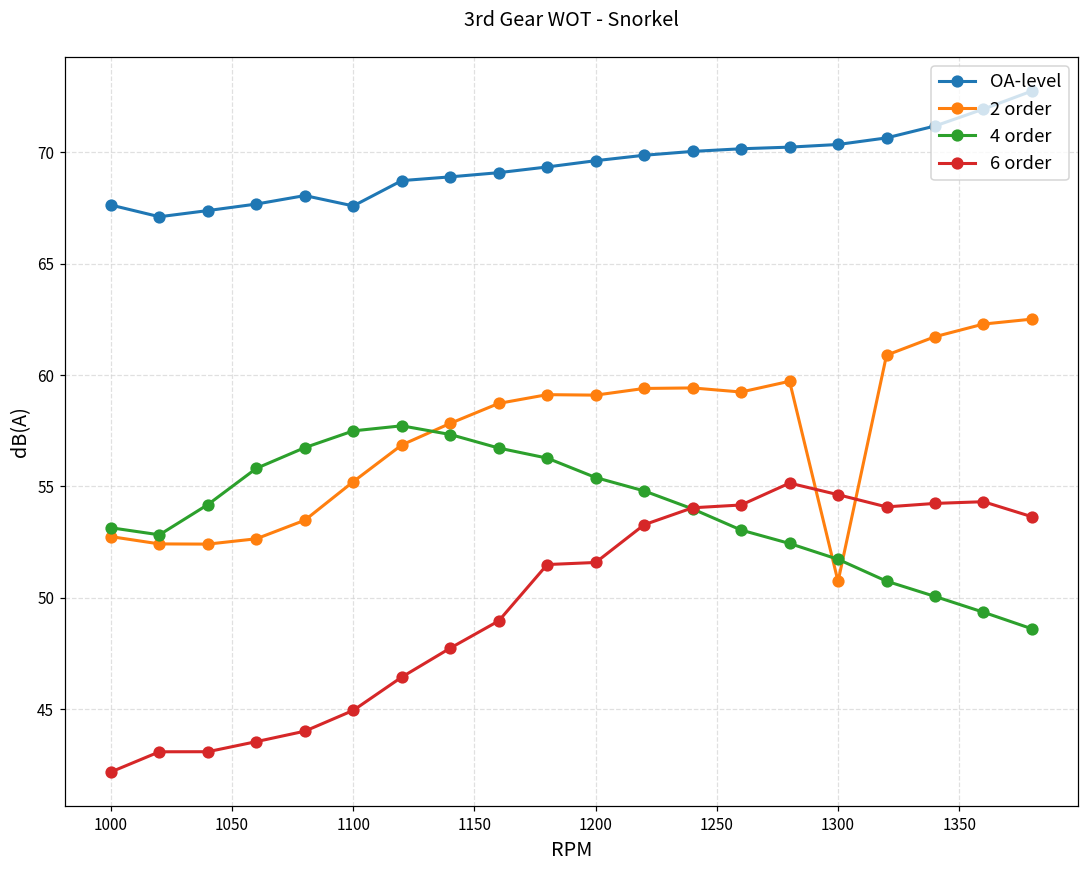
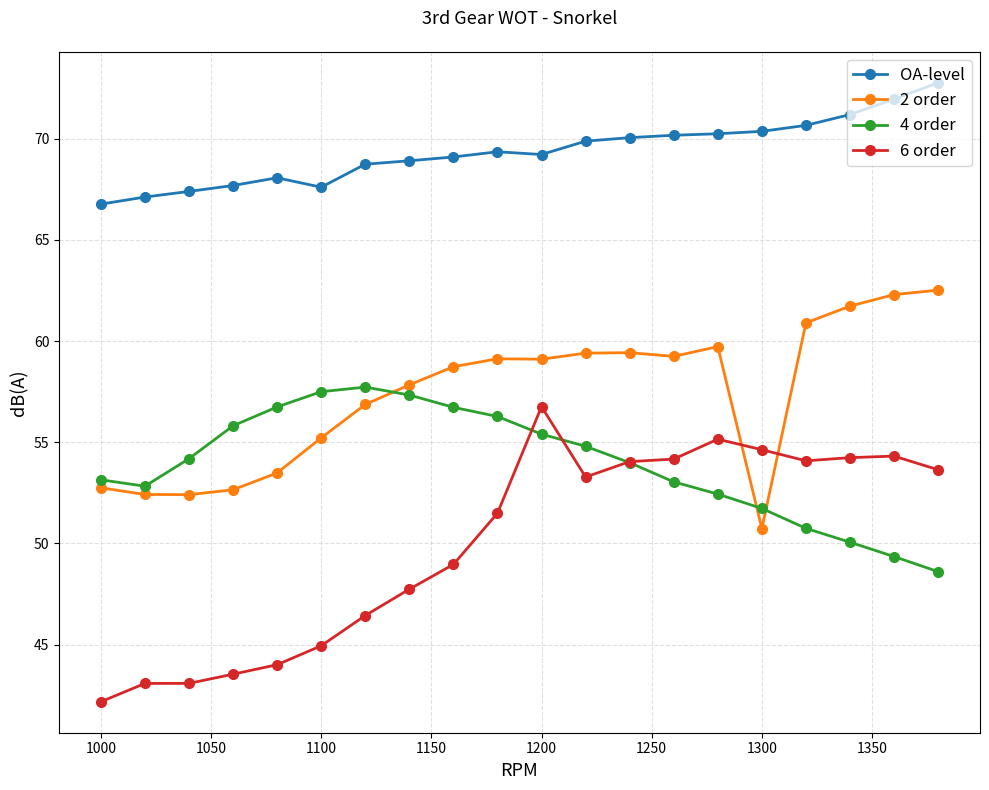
  {
    "OA-level": {
-     "1000": 67.6,
+     "1000": 66.8,
      "1100": 67.6,
-     "1200": 69.6,
+     "1200": 69.2,
      "1300": 70.4
    },
    "2 order": {
      "1000": 52.7,
      "1100": 55.2,
      "1200": 59.1,
      "1300": 50.7
    },
    "4 order": {
      "1000": 53.1,
      "1100": 57.5,
      "1200": 55.4,
      "1300": 51.7
    },
    "6 order": {
      "1000": 42.2,
      "1100": 44.9,
-     "1200": 51.6,
+     "1200": 56.8,
      "1300": 54.6
    }
  }
